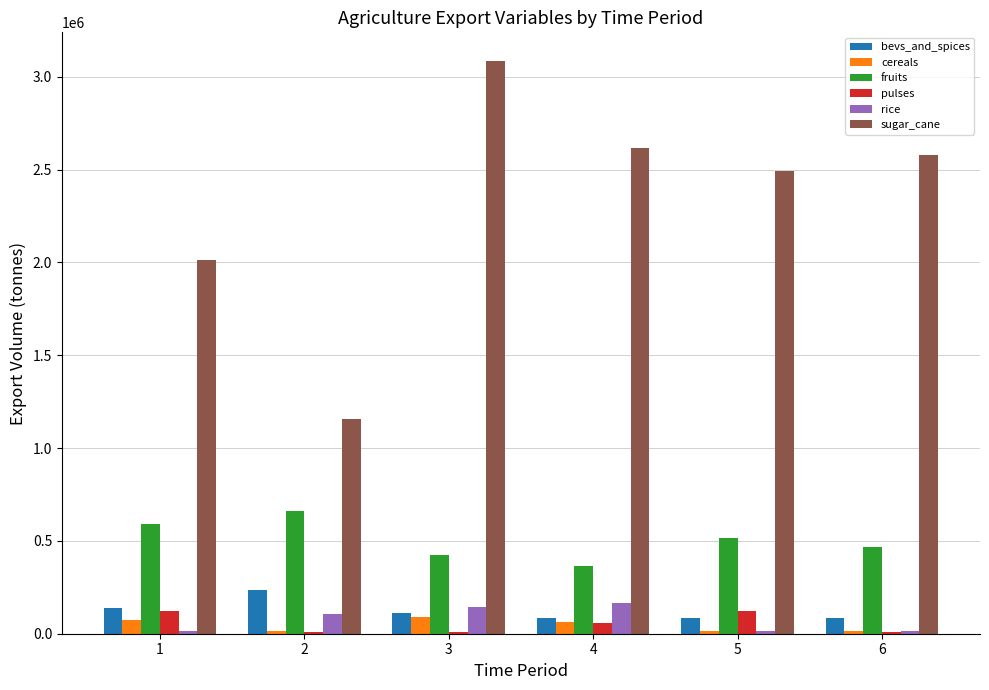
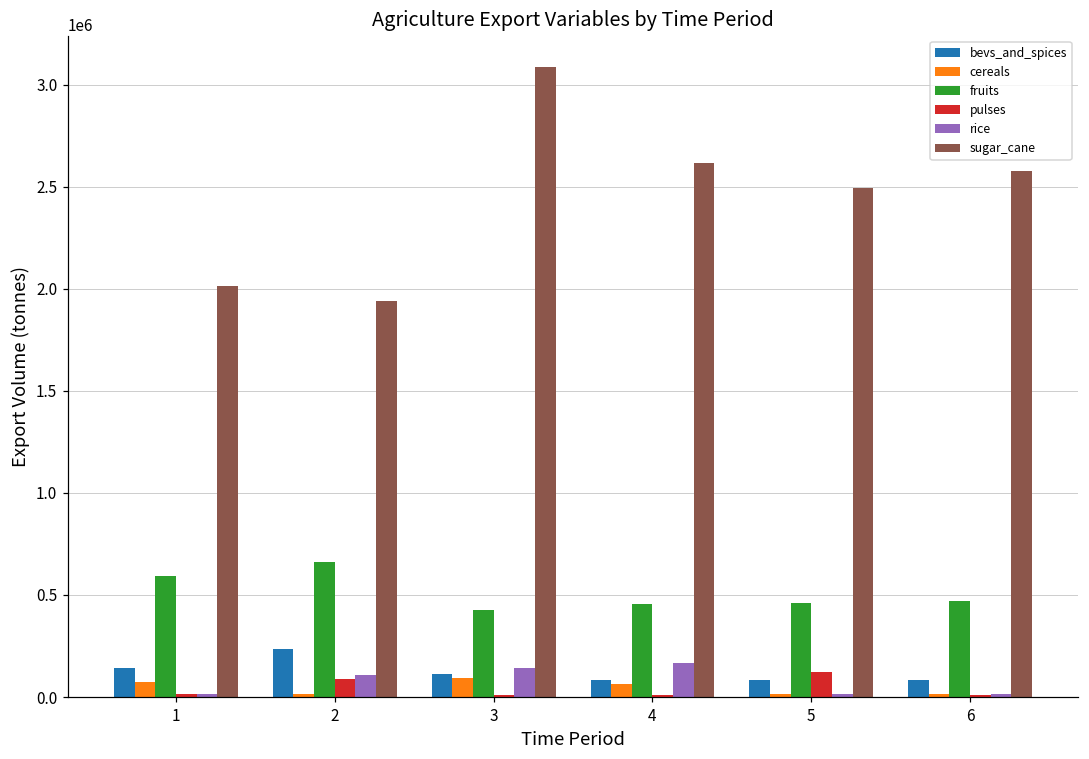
  {
    "bevs_and_spices": {
      "1": 140000,
      "2": 230000,
      "3": 110000,
      "4": 80000,
      "5": 80000,
      "6": 90000
    },
    "cereals": {
      "1": 70000,
      "2": 10000,
      "3": 90000,
      "4": 60000,
      "5": 10000,
      "6": 10000
    },
    "fruits": {
      "1": 590000,
      "2": 660000,
      "3": 430000,
-     "4": 370000,
-     "5": 510000,
+     "4": 450000,
+     "5": 460000,
      "6": 470000
    },
    "pulses": {
-     "1": 120000,
-     "2": 10000,
-     "4": 60000,
+     "1": 10000,
+     "2": 90000,
+     "4": 10000,
      "5": 120000
    },
    "rice": {
      "2": 110000,
      "3": 140000,
      "4": 170000,
      "5": 10000,
      "6": 10000
    },
    "sugar_cane": {
      "1": 2020000,
-     "2": 1160000,
+     "2": 1940000,
      "3": 3090000,
      "4": 2620000,
      "5": 2490000,
      "6": 2580000
    }
  }
